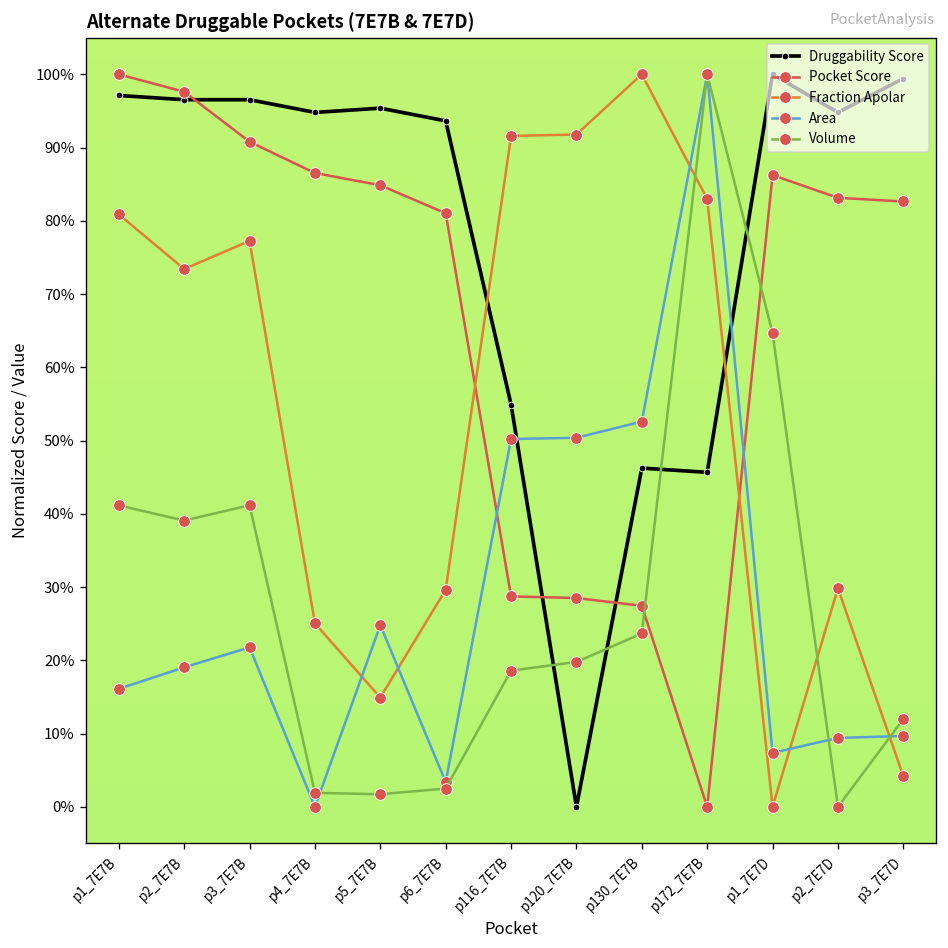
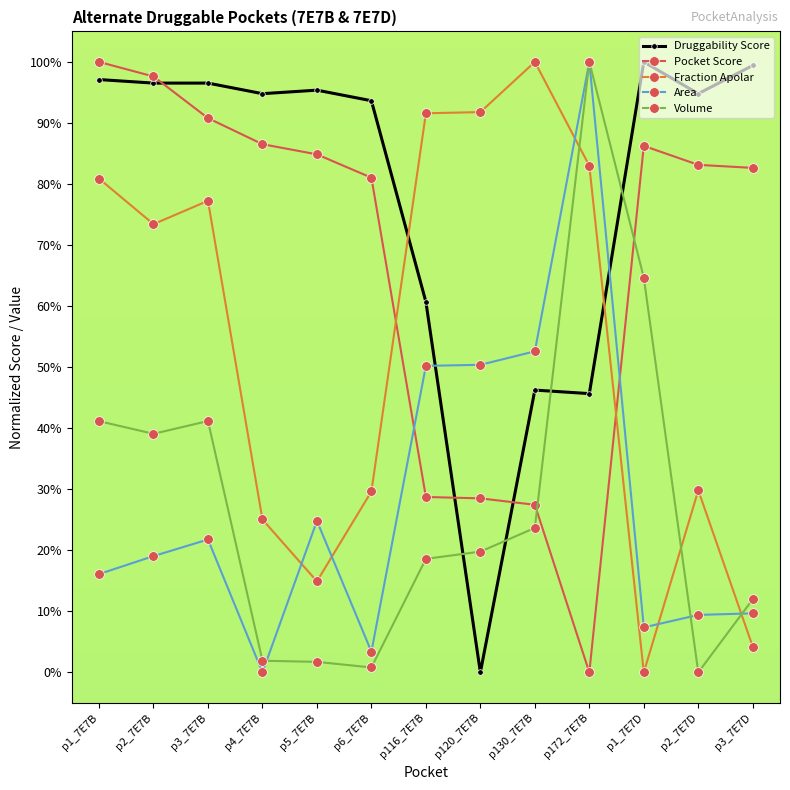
  {
    "Druggability Score": {
      "p1_7E7B": "97%",
      "p2_7E7B": "97%",
      "p3_7E7B": "97%",
      "p4_7E7B": "95%",
      "p5_7E7B": "95%",
      "p6_7E7B": "94%",
-     "p116_7E7B": "55%",
+     "p116_7E7B": "61%",
      "p120_7E7B": "0%",
      "p130_7E7B": "46%",
      "p172_7E7B": "46%"
    },
    "Area": {
      "p1_7E7B": "16%",
      "p2_7E7B": "19%",
      "p3_7E7B": "22%",
      "p4_7E7B": "0%",
      "p5_7E7B": "25%",
      "p6_7E7B": "3%",
      "p116_7E7B": "50%",
      "p120_7E7B": "50%",
      "p130_7E7B": "53%",
      "p1_7E7D": "7%",
      "p2_7E7D": "9%",
      "p3_7E7D": "10%"
    },
    "Volume": {
      "p1_7E7B": "41%",
      "p2_7E7B": "39%",
      "p3_7E7B": "41%",
      "p4_7E7B": "2%",
      "p5_7E7B": "2%",
-     "p6_7E7B": "3%",
+     "p6_7E7B": "1%",
      "p116_7E7B": "19%",
      "p120_7E7B": "20%",
      "p130_7E7B": "24%",
      "p1_7E7D": "65%",
      "p2_7E7D": "0%",
      "p3_7E7D": "12%"
    }
  }
